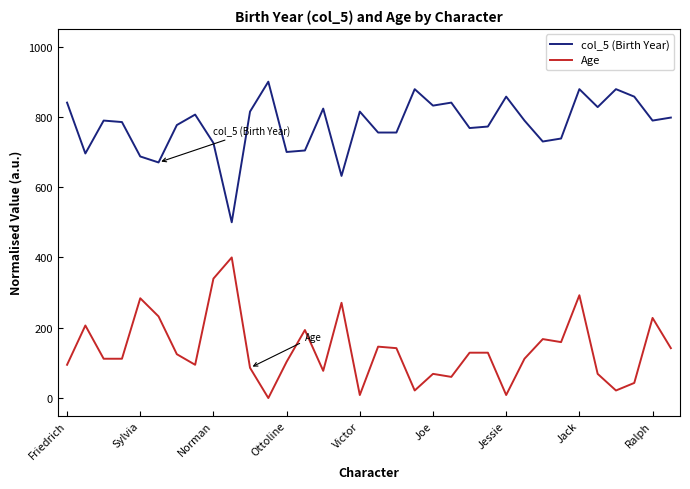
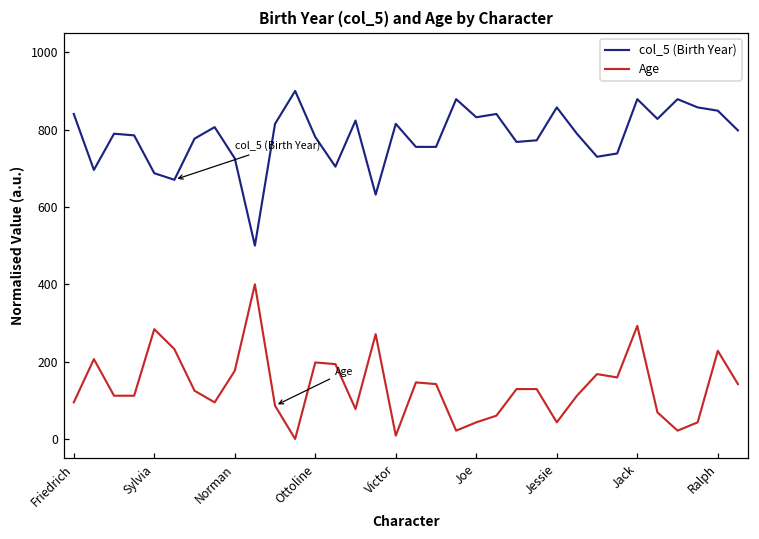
  {
    "col_5 (Birth Year)": {
      "Friedrich": 840,
      "Sylvia": 690,
-     "Ottoline": 700,
+     "Ottoline": 780,
      "Victor": 810,
      "Joe": 830,
      "Jessie": 860,
      "Jack": 880,
-     "Ralph": 790
+     "Ralph": 850
    },
    "Age": {
      "Friedrich": 90,
      "Sylvia": 280,
-     "Norman": 340,
-     "Ottoline": 100,
+     "Norman": 180,
+     "Ottoline": 200,
      "Victor": 10,
-     "Joe": 70,
-     "Jessie": 10,
+     "Joe": 40,
+     "Jessie": 40,
      "Jack": 290,
      "Ralph": 230
    }
  }
